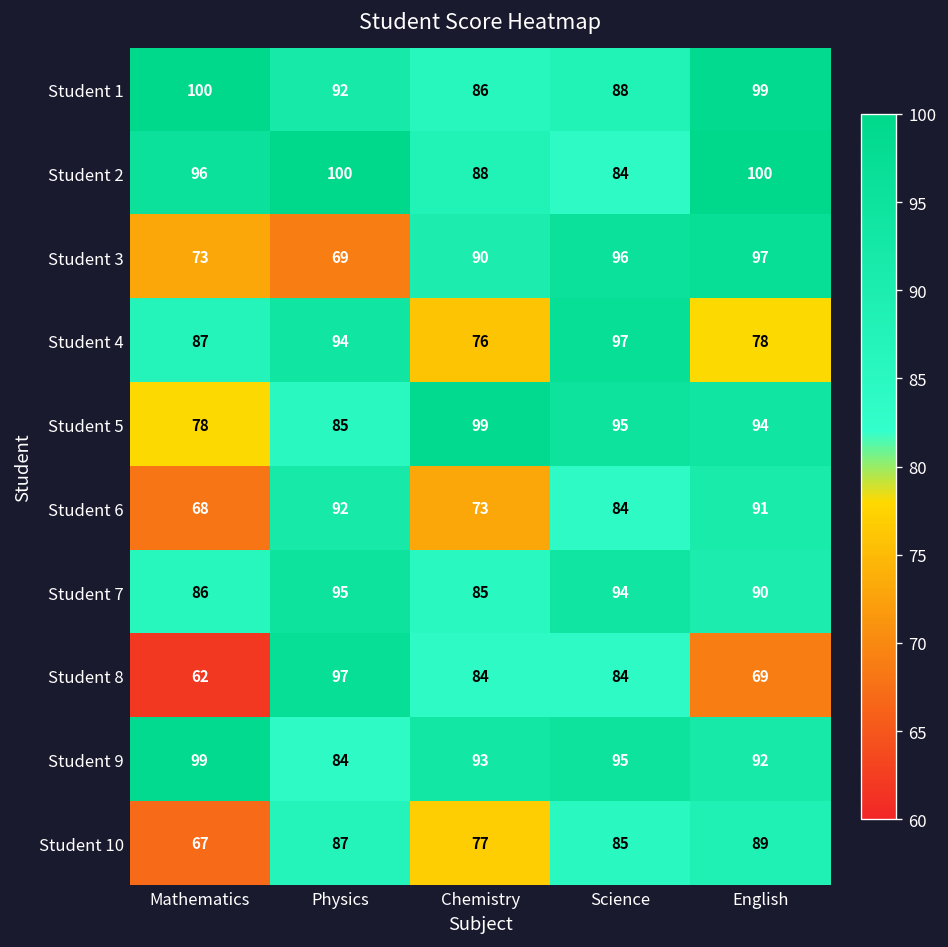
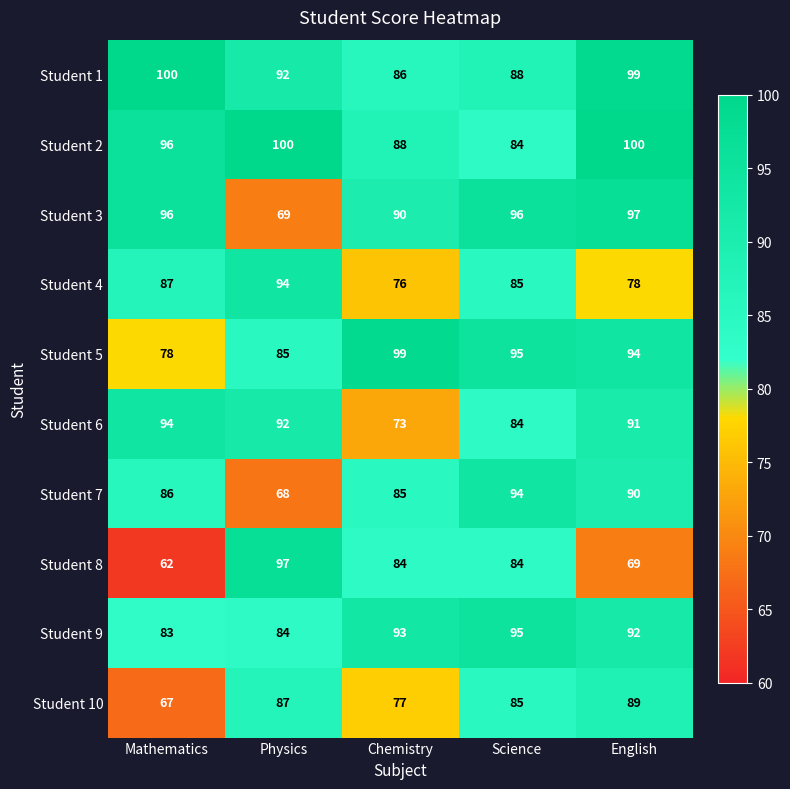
  {
    "Student 1": {
      "Mathematics": 100,
      "Physics": 92,
      "Chemistry": 86,
      "Science": 88,
      "English": 99
    },
    "Student 2": {
      "Mathematics": 96,
      "Physics": 100,
      "Chemistry": 88,
      "Science": 84,
      "English": 100
    },
    "Student 3": {
-     "Mathematics": 73,
+     "Mathematics": 96,
      "Physics": 69,
      "Chemistry": 90,
      "Science": 96,
      "English": 97
    },
    "Student 4": {
      "Mathematics": 87,
      "Physics": 94,
      "Chemistry": 76,
-     "Science": 97,
+     "Science": 85,
      "English": 78
    },
    "Student 5": {
      "Mathematics": 78,
      "Physics": 85,
      "Chemistry": 99,
      "Science": 95,
      "English": 94
    },
    "Student 6": {
-     "Mathematics": 68,
+     "Mathematics": 94,
      "Physics": 92,
      "Chemistry": 73,
      "Science": 84,
      "English": 91
    },
    "Student 7": {
      "Mathematics": 86,
-     "Physics": 95,
+     "Physics": 68,
      "Chemistry": 85,
      "Science": 94,
      "English": 90
    },
    "Student 8": {
      "Mathematics": 62,
      "Physics": 97,
      "Chemistry": 84,
      "Science": 84,
      "English": 69
    },
    "Student 9": {
-     "Mathematics": 99,
+     "Mathematics": 83,
      "Physics": 84,
      "Chemistry": 93,
      "Science": 95,
      "English": 92
    },
    "Student 10": {
      "Mathematics": 67,
      "Physics": 87,
      "Chemistry": 77,
      "Science": 85,
      "English": 89
    }
  }
